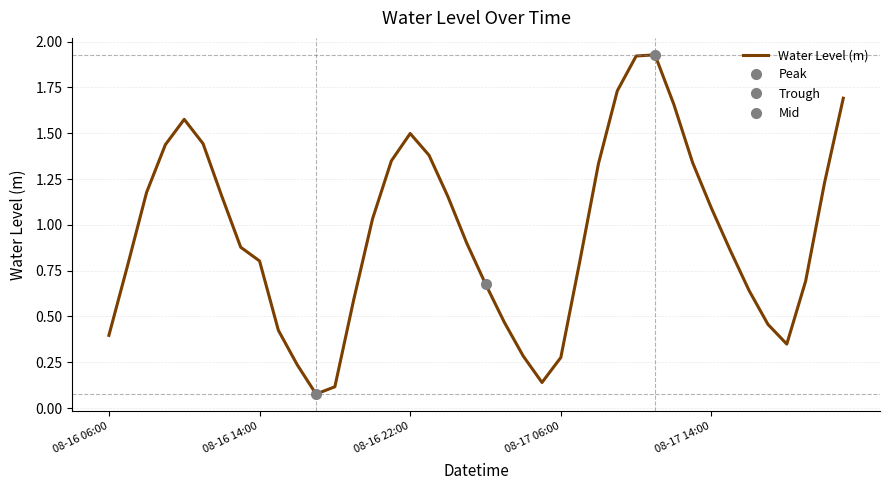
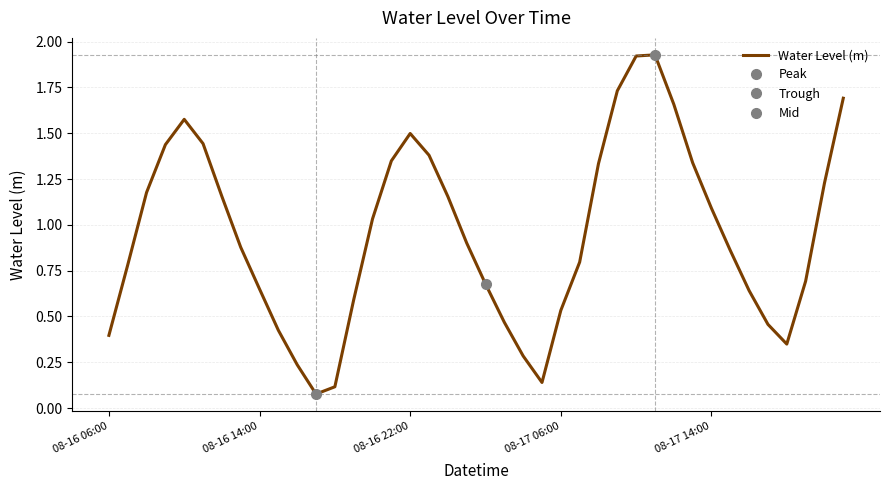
  {
    "Water Level (m)": {
      "08-16 06:00": 0.40,
-     "08-16 14:00": 0.80,
+     "08-16 14:00": 0.65,
      "08-16 22:00": 1.50,
-     "08-17 06:00": 0.28,
+     "08-17 06:00": 0.53,
      "08-17 14:00": 1.09
    }
  }
